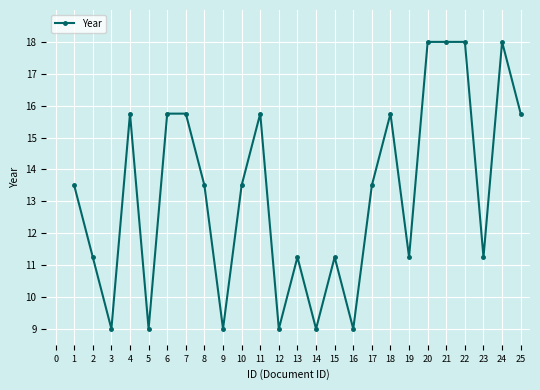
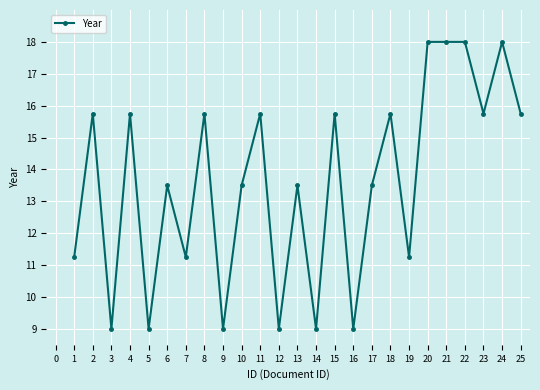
  {
-   "1": 13.5,
-   "2": 11.3,
+   "1": 11.3,
+   "2": 15.8,
    "3": 9.0,
    "4": 15.8,
    "5": 9.0,
-   "6": 15.8,
-   "7": 15.8,
-   "8": 13.5,
+   "6": 13.5,
+   "7": 11.3,
+   "8": 15.8,
    "9": 9.0,
    "10": 13.5,
    "11": 15.8,
    "12": 9.0,
-   "13": 11.3,
+   "13": 13.5,
    "14": 9.0,
-   "15": 11.3,
+   "15": 15.8,
    "16": 9.0,
    "17": 13.5,
    "18": 15.8,
    "19": 11.3,
    "20": 18.0,
    "21": 18.0,
    "22": 18.0,
-   "23": 11.3,
+   "23": 15.8,
    "24": 18.0,
    "25": 15.8
  }
